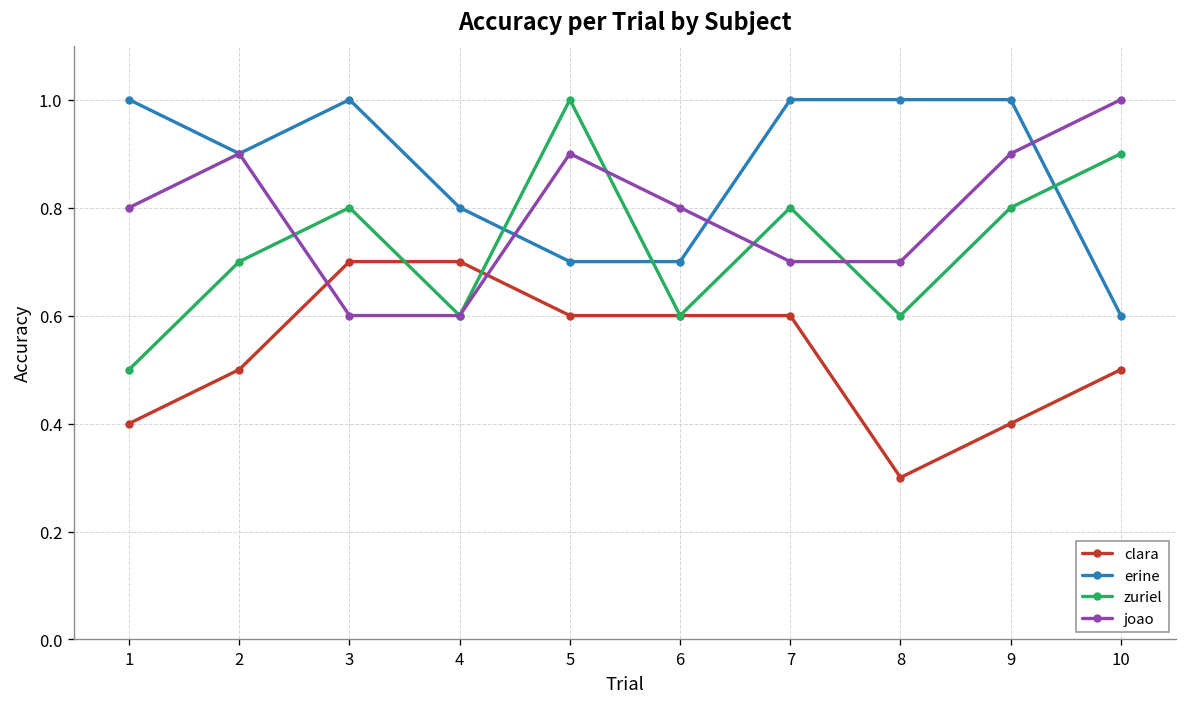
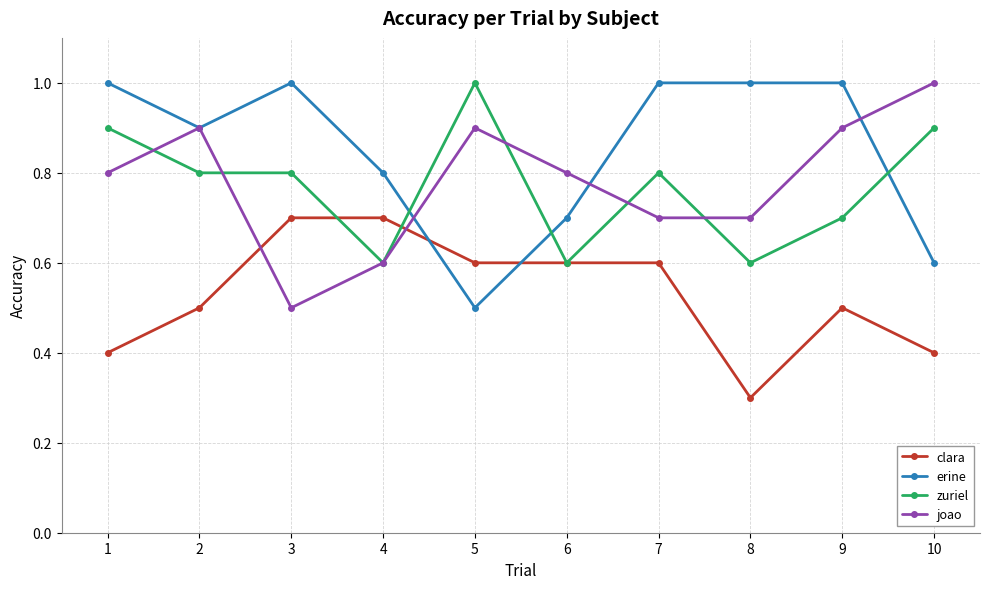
  {
    "clara": {
      "1": 0.4,
      "2": 0.5,
      "3": 0.7,
      "4": 0.7,
      "5": 0.6,
      "7": 0.6,
      "8": 0.3,
-     "9": 0.4,
-     "10": 0.5
+     "9": 0.5,
+     "10": 0.4
    },
    "erine": {
      "1": 1.0,
      "3": 1.0,
      "4": 0.8,
-     "5": 0.7,
+     "5": 0.5,
      "6": 0.7,
      "7": 1.0,
      "8": 1.0,
      "9": 1.0,
      "10": 0.6
    },
    "zuriel": {
-     "1": 0.5,
-     "2": 0.7,
+     "1": 0.9,
+     "2": 0.8,
      "3": 0.8,
      "5": 1.0,
      "7": 0.8,
      "8": 0.6,
-     "9": 0.8,
+     "9": 0.7,
      "10": 0.9
    },
    "joao": {
      "1": 0.8,
-     "3": 0.6,
+     "3": 0.5,
      "5": 0.9,
      "6": 0.8,
      "7": 0.7,
      "8": 0.7,
      "9": 0.9,
      "10": 1.0
    }
  }
